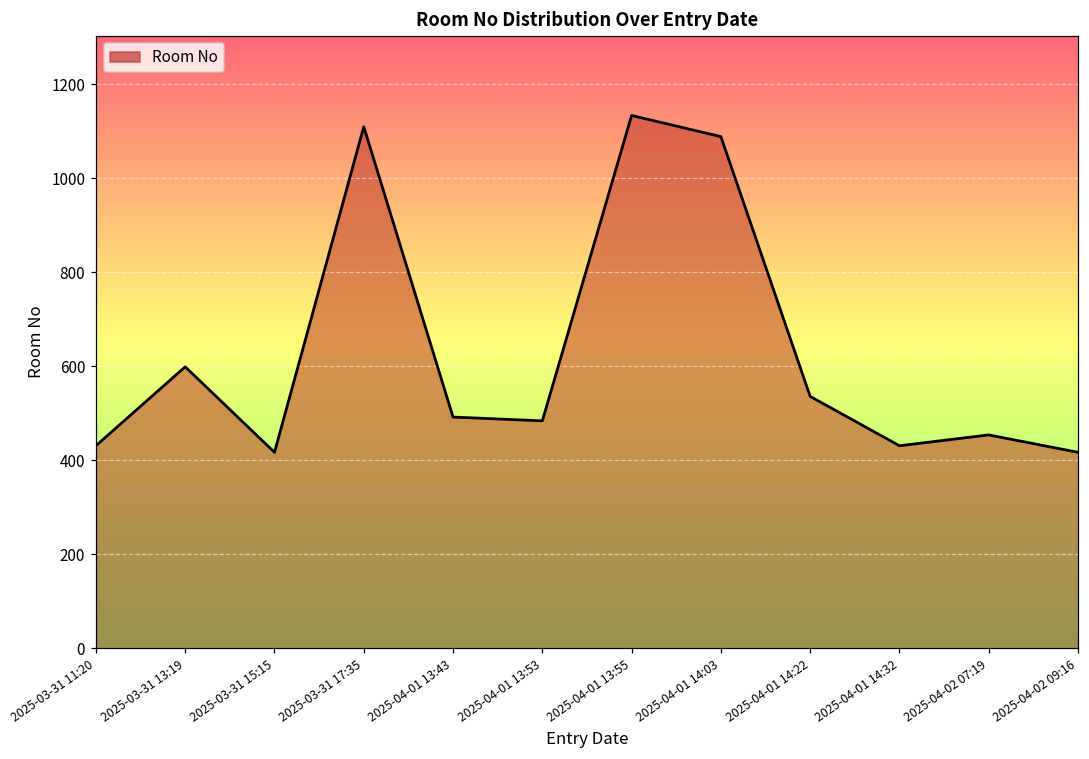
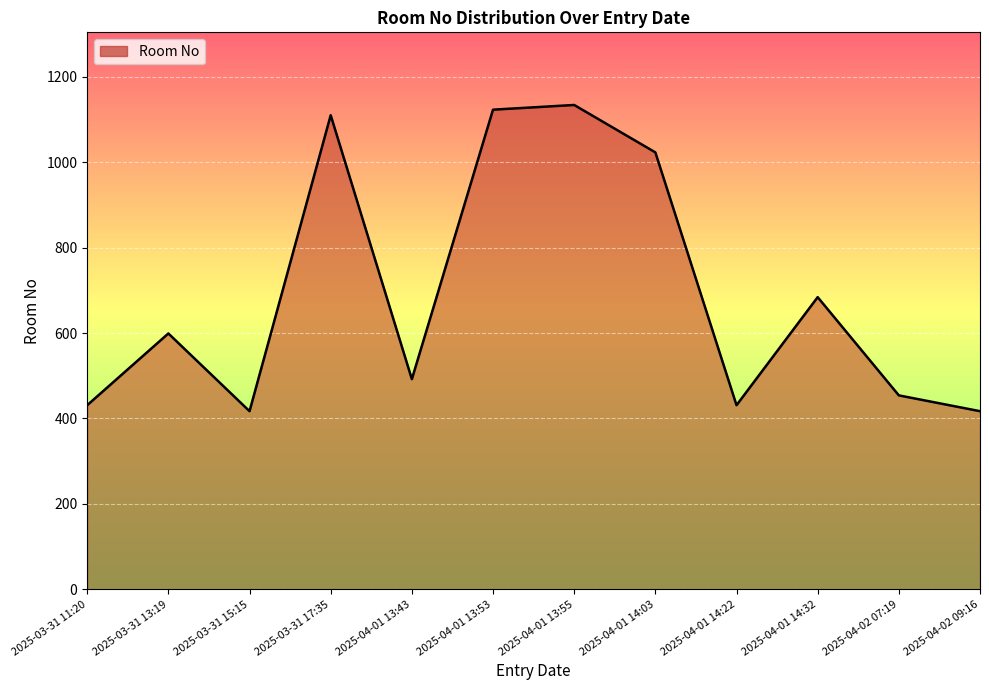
  {
    "2025-03-31 11:20": 430,
    "2025-03-31 13:19": 600,
    "2025-03-31 15:15": 420,
    "2025-03-31 17:35": 1110,
    "2025-04-01 13:43": 490,
-   "2025-04-01 13:53": 480,
+   "2025-04-01 13:53": 1120,
    "2025-04-01 13:55": 1130,
-   "2025-04-01 14:03": 1090,
-   "2025-04-01 14:22": 540,
-   "2025-04-01 14:32": 430,
+   "2025-04-01 14:03": 1020,
+   "2025-04-01 14:22": 430,
+   "2025-04-01 14:32": 680,
    "2025-04-02 07:19": 450,
    "2025-04-02 09:16": 420
  }
